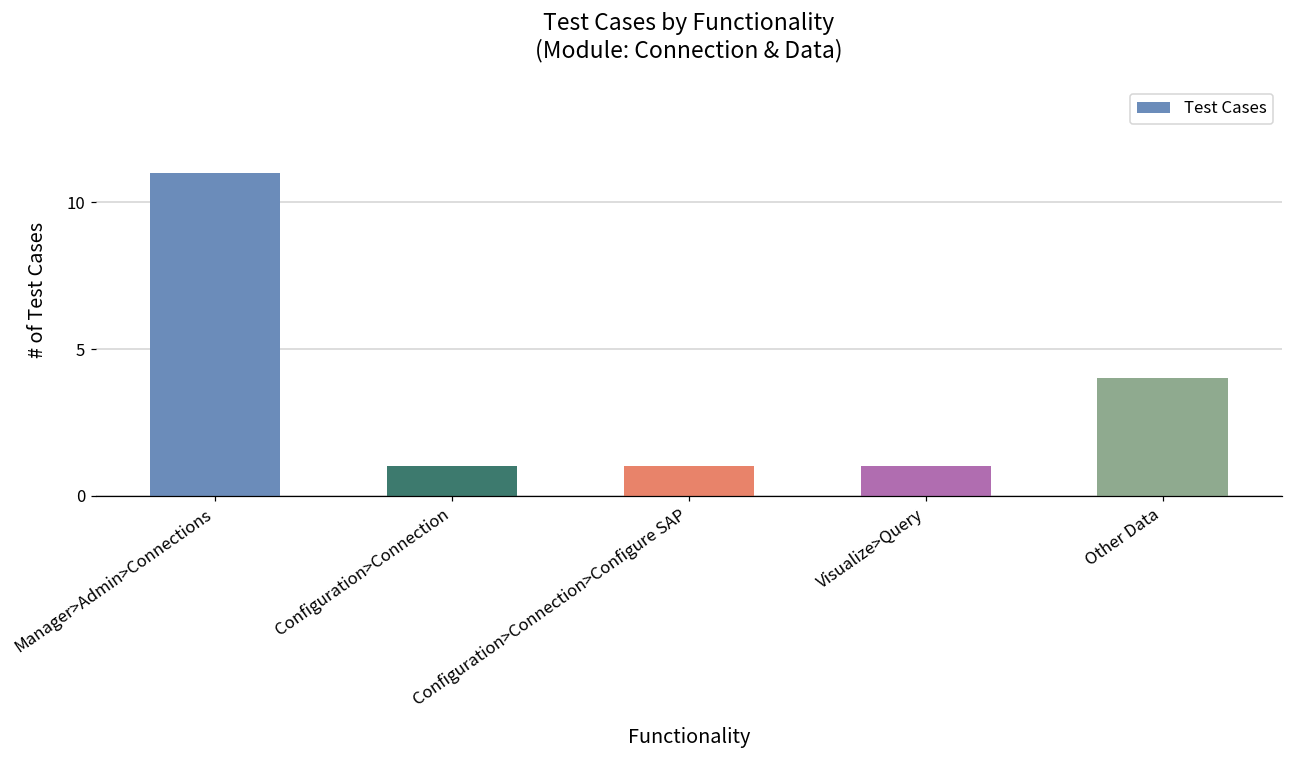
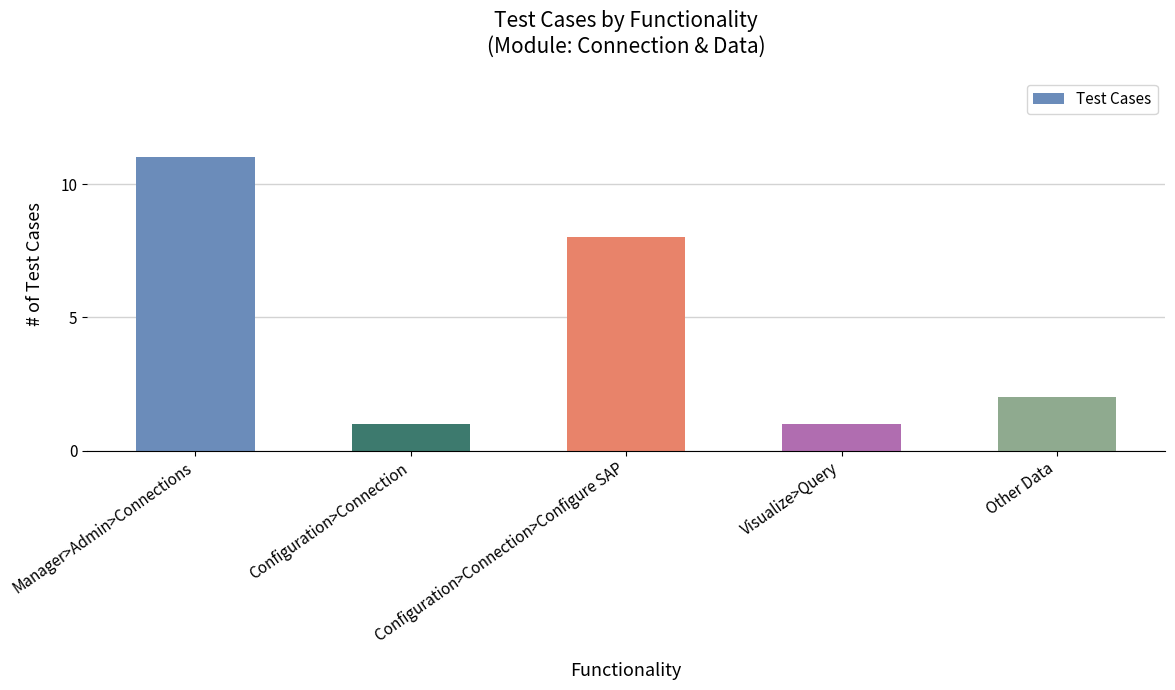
  {
    "Manager>Admin>Connections": 11,
    "Configuration>Connection": 1,
-   "Configuration>Connection>Configure SAP": 1,
+   "Configuration>Connection>Configure SAP": 8,
    "Visualize>Query": 1,
-   "Other Data": 4
+   "Other Data": 2
  }
